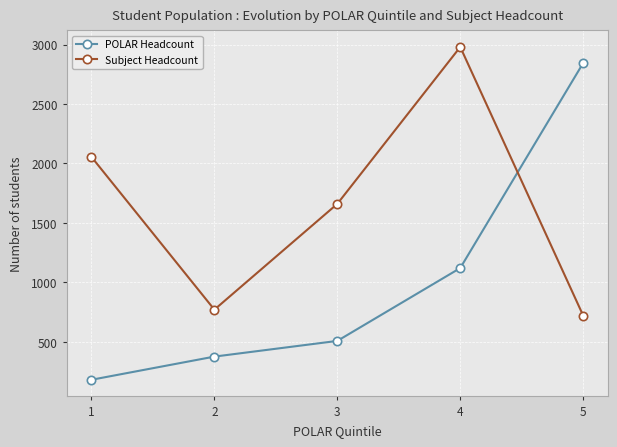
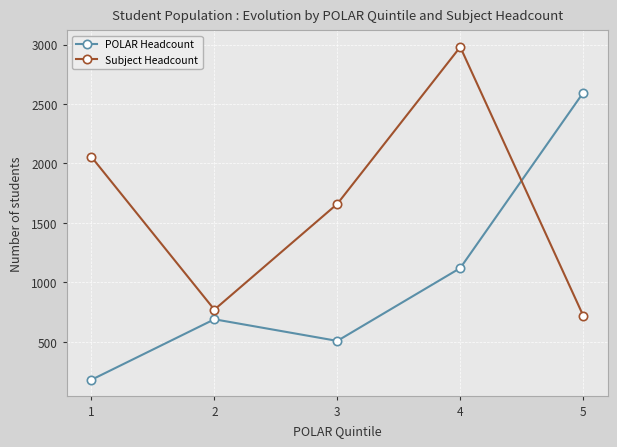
  {
    "POLAR Headcount": {
      "1": 180,
-     "2": 380,
+     "2": 690,
      "3": 510,
      "4": 1120,
-     "5": 2850
+     "5": 2600
    },
    "Subject Headcount": {
      "1": 2060,
      "2": 770,
      "3": 1660,
      "4": 2980,
      "5": 720
    }
  }
